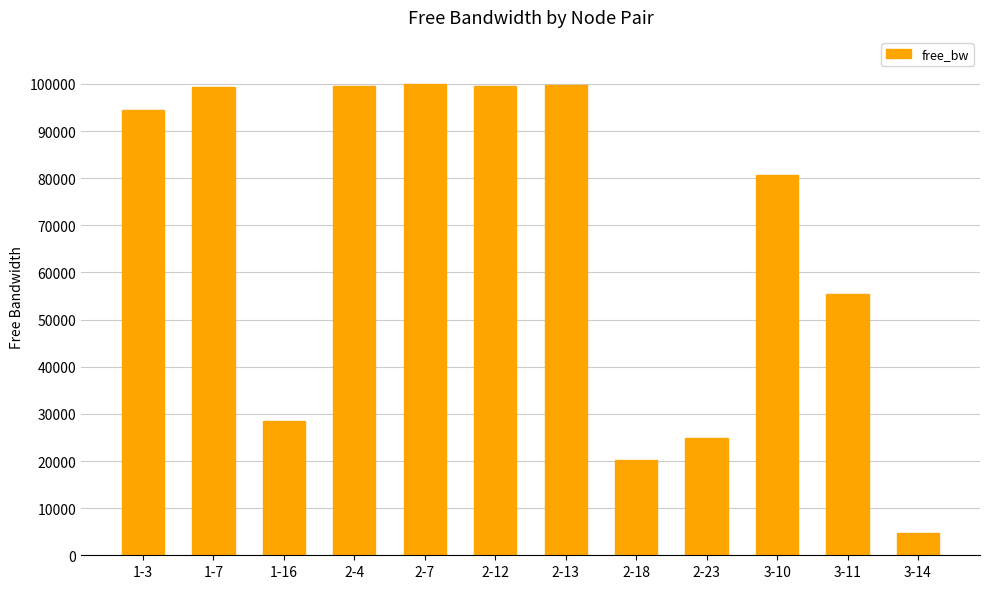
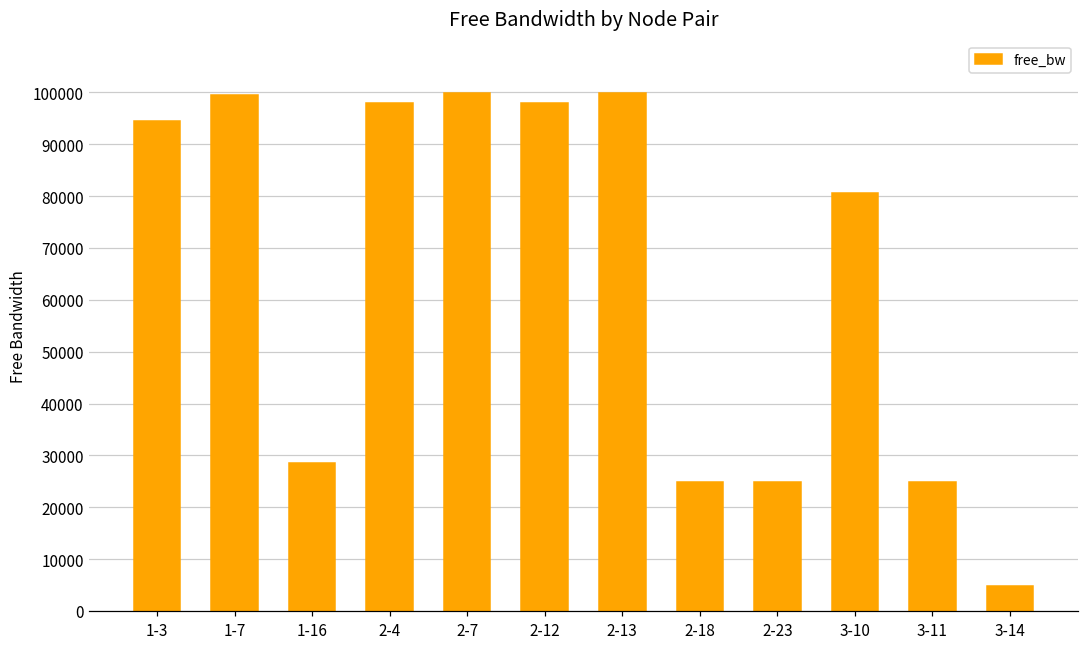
  {
    "1-3": 94000,
    "1-7": 99000,
    "1-16": 28000,
-   "2-4": 100000,
+   "2-4": 98000,
    "2-7": 100000,
-   "2-12": 100000,
+   "2-12": 98000,
    "2-13": 100000,
-   "2-18": 20000,
+   "2-18": 25000,
    "2-23": 25000,
    "3-10": 81000,
-   "3-11": 55000,
+   "3-11": 25000,
    "3-14": 5000
  }
